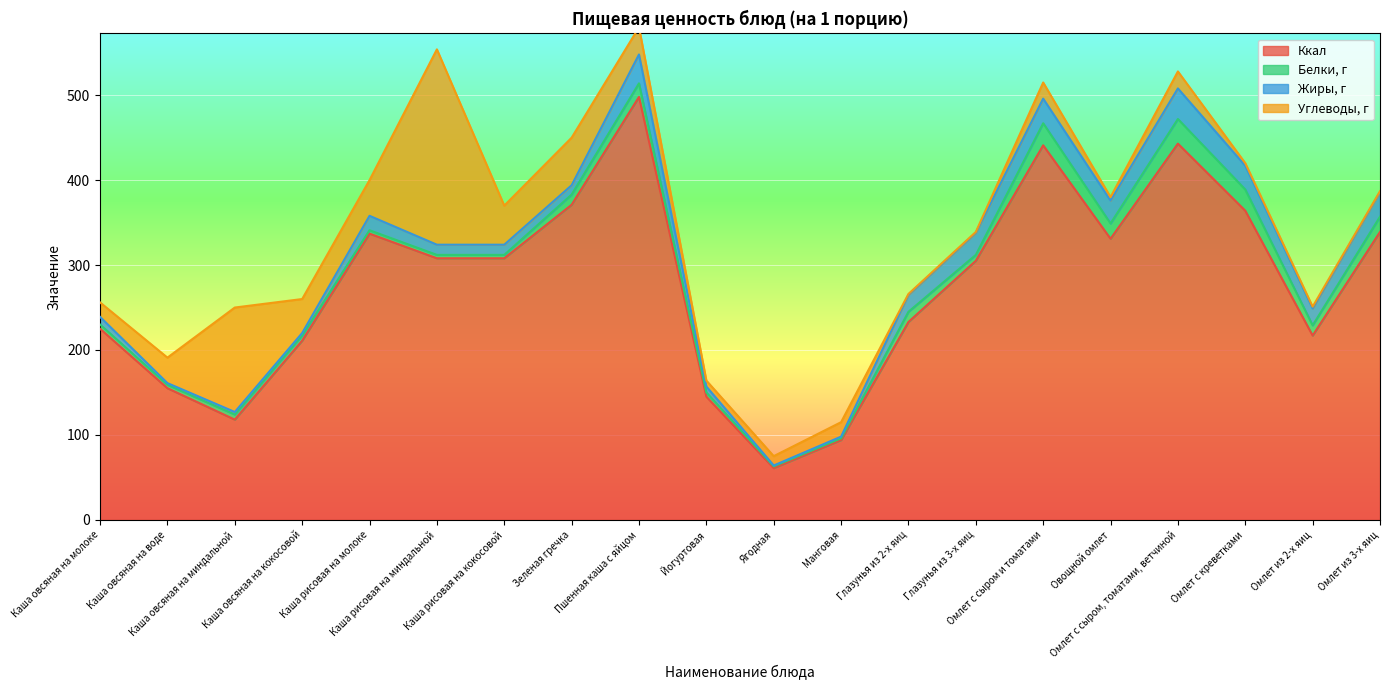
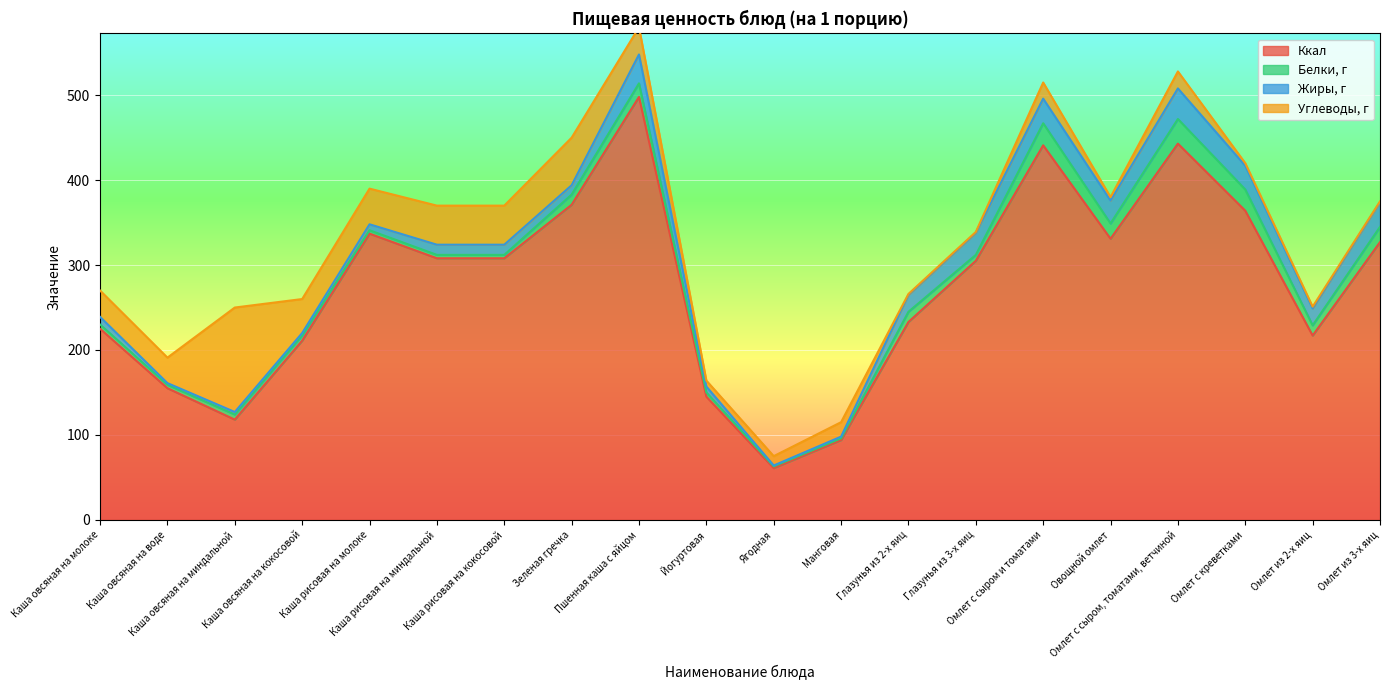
  {
    "Ккал": {
      "Каша овсяная на молоке": 230,
      "Каша овсяная на воде": 160,
      "Каша овсяная на миндальной": 120,
      "Каша овсяная на кокосовой": 210,
      "Каша рисовая на молоке": 340,
      "Каша рисовая на миндальной": 310,
      "Каша рисовая на кокосовой": 310,
      "Зеленая гречка": 370,
      "Пшенная каша с яйцом": 500,
      "Йогуртовая": 150,
      "Глазунья из 2-х яиц": 230,
      "Глазунья из 3-х яиц": 310,
      "Омлет с сыром и томатами": 440,
      "Овощной омлет": 330,
      "Омлет с сыром, томатами, ветчиной": 440,
      "Омлет с креветками": 360,
      "Омлет из 2-х яиц": 220,
-     "Омлет из 3-х яиц": 340
+     "Омлет из 3-х яиц": 330
    },
    "Белки, г": {
      "Каша овсяная на молоке": 10,
      "Каша овсяная на кокосовой": 10,
      "Каша рисовая на молоке": 0,
      "Каша рисовая на миндальной": 0,
      "Каша рисовая на кокосовой": 0,
      "Зеленая гречка": 10,
      "Пшенная каша с яйцом": 20,
      "Йогуртовая": 10,
      "Глазунья из 2-х яиц": 10,
      "Глазунья из 3-х яиц": 10,
      "Омлет с сыром и томатами": 30,
      "Овощной омлет": 20,
      "Омлет с сыром, томатами, ветчиной": 30,
      "Омлет с креветками": 30,
      "Омлет из 2-х яиц": 10,
      "Омлет из 3-х яиц": 20
    },
    "Жиры, г": {
      "Каша овсяная на молоке": 10,
      "Каша овсяная на кокосовой": 0,
-     "Каша рисовая на молоке": 20,
+     "Каша рисовая на молоке": 10,
      "Каша рисовая на миндальной": 10,
      "Каша рисовая на кокосовой": 10,
      "Зеленая гречка": 10,
      "Пшенная каша с яйцом": 30,
      "Йогуртовая": 10,
      "Омлет с сыром и томатами": 30,
      "Овощной омлет": 30,
      "Омлет с сыром, томатами, ветчиной": 40
    },
    "Углеводы, г": {
-     "Каша овсяная на молоке": 20,
+     "Каша овсяная на молоке": 30,
      "Каша овсяная на воде": 30,
      "Каша овсяная на миндальной": 120,
      "Каша овсяная на кокосовой": 40,
      "Каша рисовая на молоке": 40,
-     "Каша рисовая на миндальной": 230,
+     "Каша рисовая на миндальной": 50,
      "Каша рисовая на кокосовой": 50,
      "Зеленая гречка": 60,
      "Йогуртовая": 10,
      "Ягодная": 10,
      "Манговая": 20,
      "Омлет с сыром и томатами": 20,
      "Овощной омлет": 0,
      "Омлет с сыром, томатами, ветчиной": 20
    }
  }
